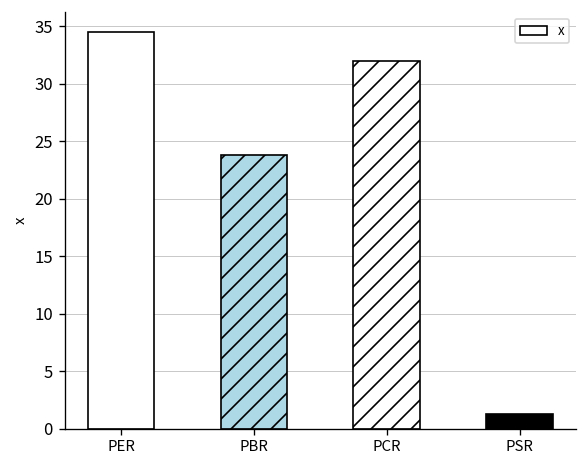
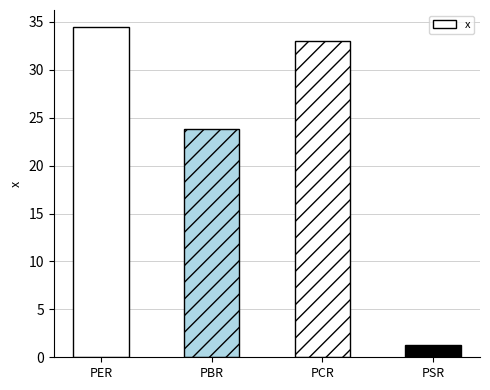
  {
    "PER": 35,
    "PBR": 24,
-   "PCR": 32,
+   "PCR": 33,
    "PSR": 1
  }
